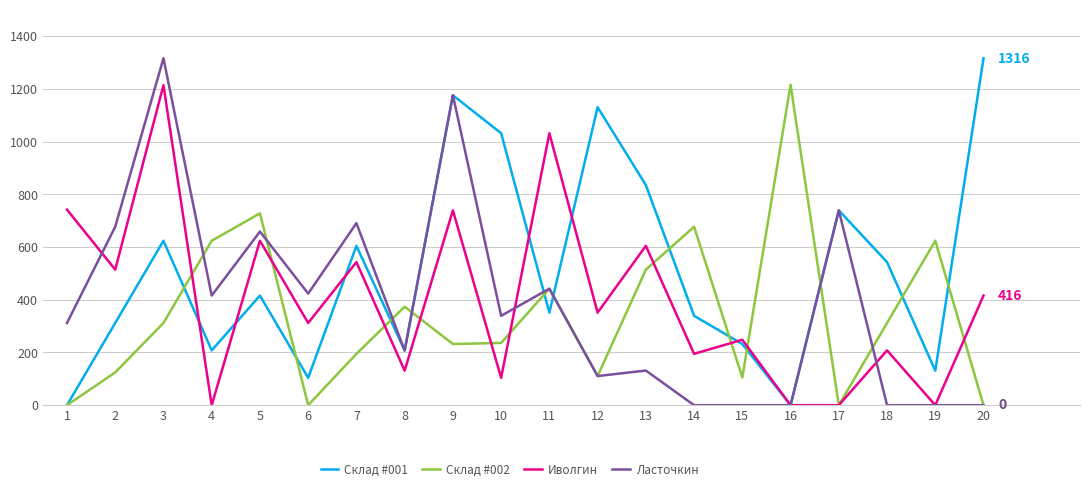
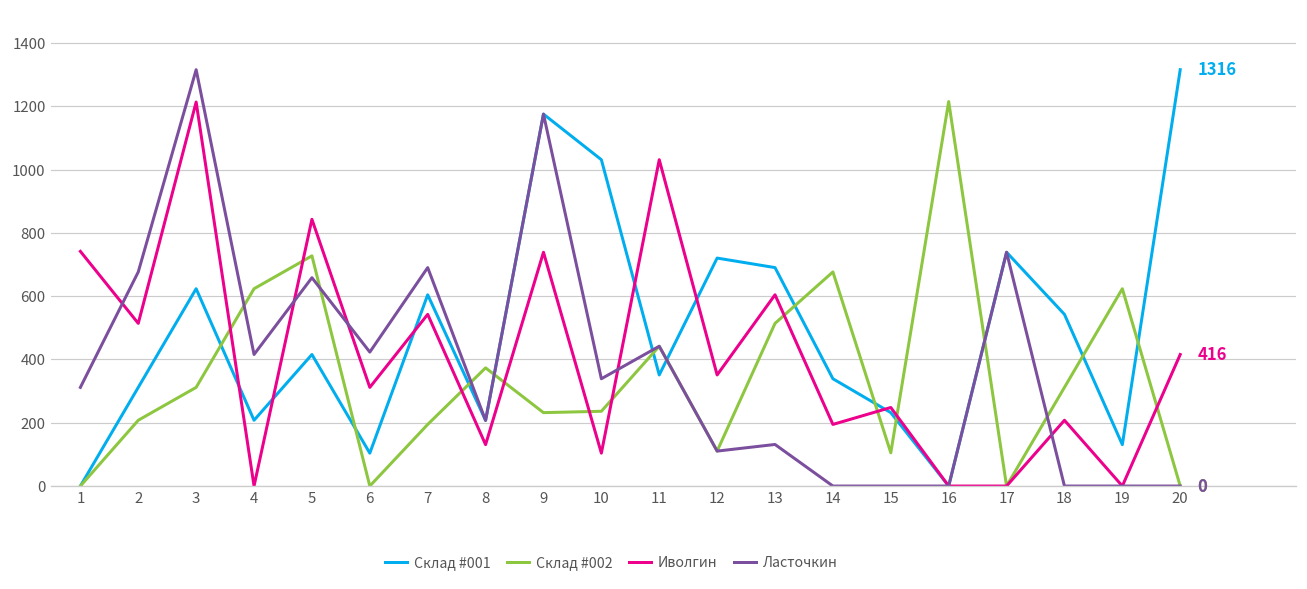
  {
    "Склад #001": {
      "2": 310,
      "3": 620,
      "4": 210,
      "5": 420,
      "6": 100,
      "7": 600,
      "10": 1030,
      "11": 350,
-     "12": 1130,
-     "13": 840,
+     "12": 720,
+     "13": 690,
      "14": 340,
      "15": 230,
      "18": 540,
      "19": 130
    },
    "Склад #002": {
-     "2": 120,
+     "2": 210,
      "3": 310,
      "4": 620,
      "5": 730,
      "6": 0,
      "7": 190,
      "8": 370,
      "9": 230,
      "10": 240,
      "13": 510,
      "14": 680,
      "15": 110,
      "16": 1220,
      "18": 310,
      "19": 620
    },
    "Иволгин": {
      "1": 740,
      "2": 510,
      "3": 1210,
      "4": 0,
-     "5": 620,
+     "5": 840,
      "6": 310,
      "7": 540,
      "8": 130,
      "9": 740,
      "10": 100,
      "11": 1030,
      "12": 350,
      "13": 600,
      "14": 190,
      "15": 250,
      "18": 210
    },
    "Ласточкин": {
      "1": 310,
      "2": 680,
      "3": 1320,
      "4": 420,
      "5": 660,
      "6": 420,
      "7": 690,
      "10": 340,
      "13": 130,
      "14": 0,
      "15": 0,
      "18": 0
    }
  }
